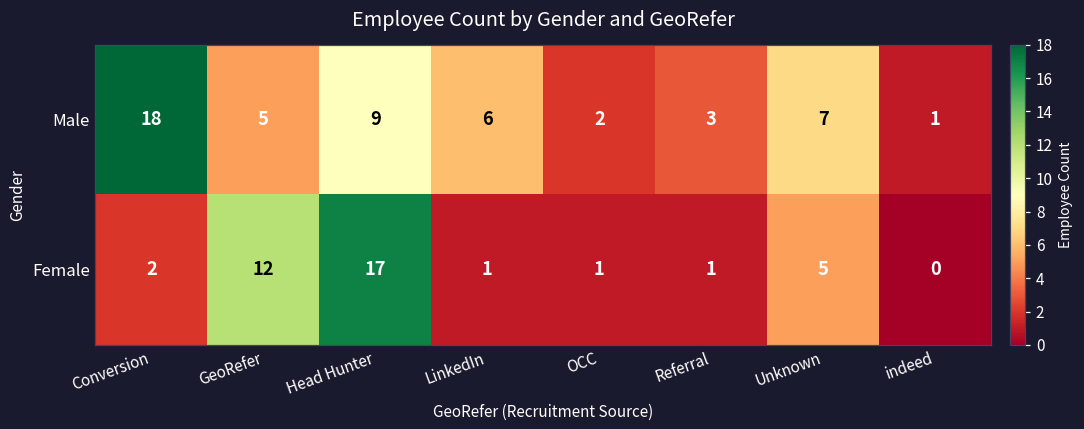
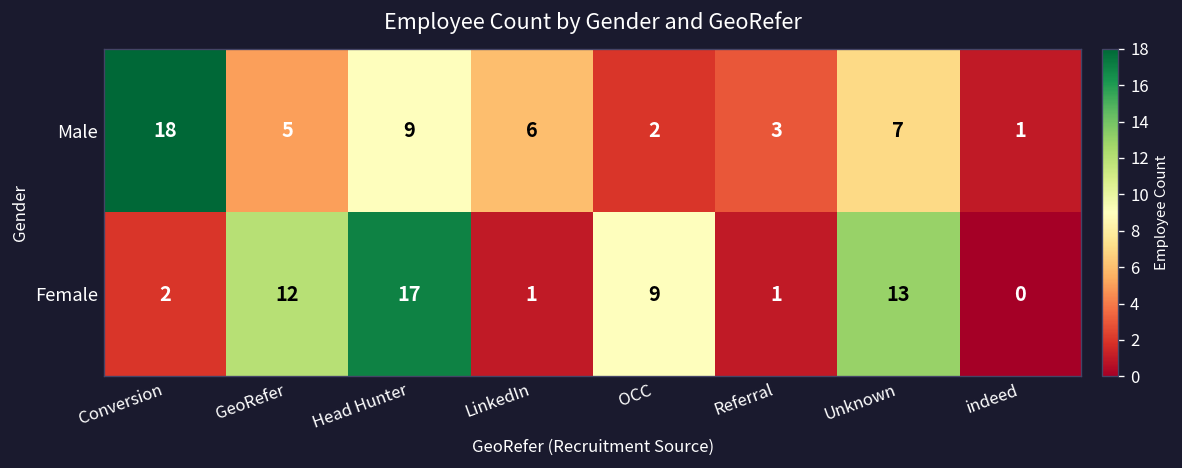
  {
    "Male": {
      "Conversion": 18,
      "GeoRefer": 5,
      "Head Hunter": 9,
      "LinkedIn": 6,
      "OCC": 2,
      "Referral": 3,
      "Unknown": 7,
      "indeed": 1
    },
    "Female": {
      "Conversion": 2,
      "GeoRefer": 12,
      "Head Hunter": 17,
      "LinkedIn": 1,
-     "OCC": 1,
+     "OCC": 9,
      "Referral": 1,
-     "Unknown": 5,
+     "Unknown": 13,
      "indeed": 0
    }
  }
